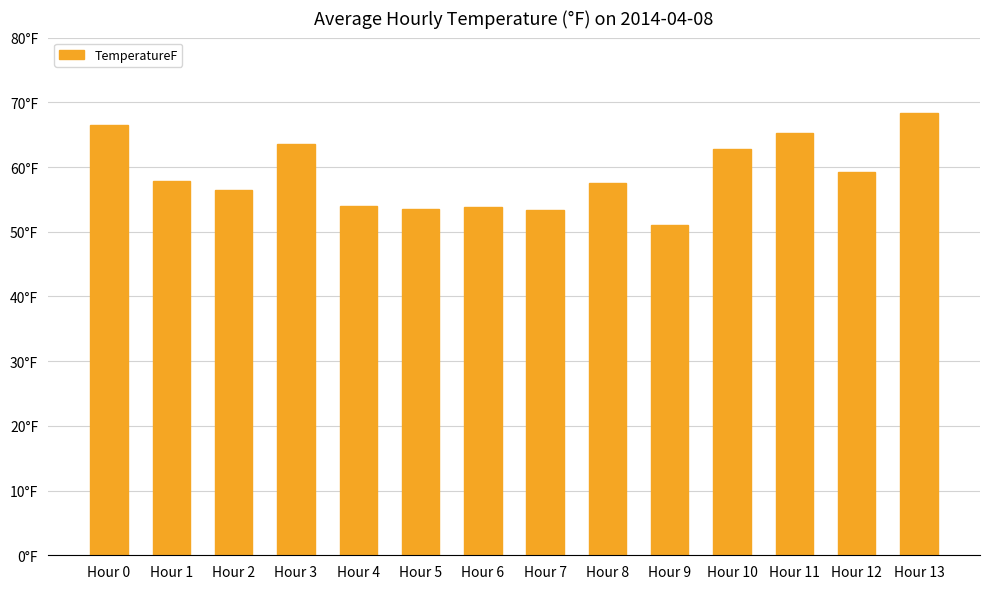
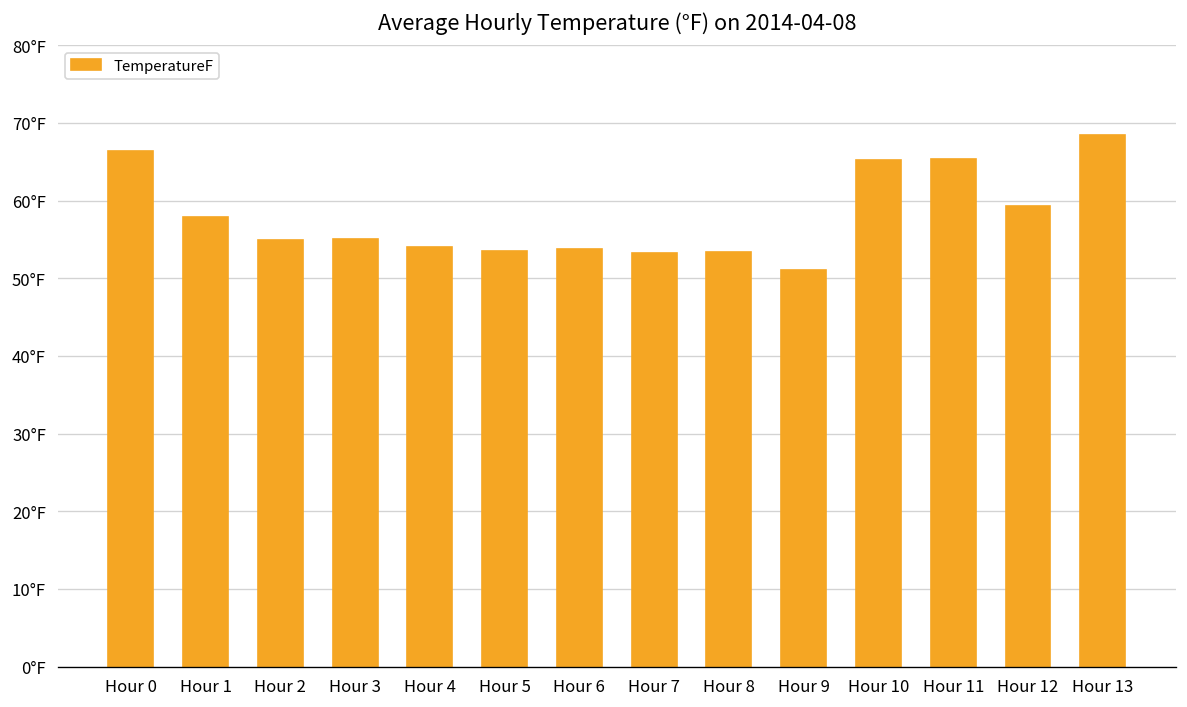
  {
    "Hour 0": "66°F",
    "Hour 1": "58°F",
-   "Hour 2": "56°F",
-   "Hour 3": "64°F",
+   "Hour 2": "55°F",
+   "Hour 3": "55°F",
    "Hour 4": "54°F",
    "Hour 5": "54°F",
    "Hour 6": "54°F",
    "Hour 7": "53°F",
-   "Hour 8": "58°F",
+   "Hour 8": "53°F",
    "Hour 9": "51°F",
-   "Hour 10": "63°F",
+   "Hour 10": "65°F",
    "Hour 11": "65°F",
    "Hour 12": "59°F",
    "Hour 13": "68°F"
  }
